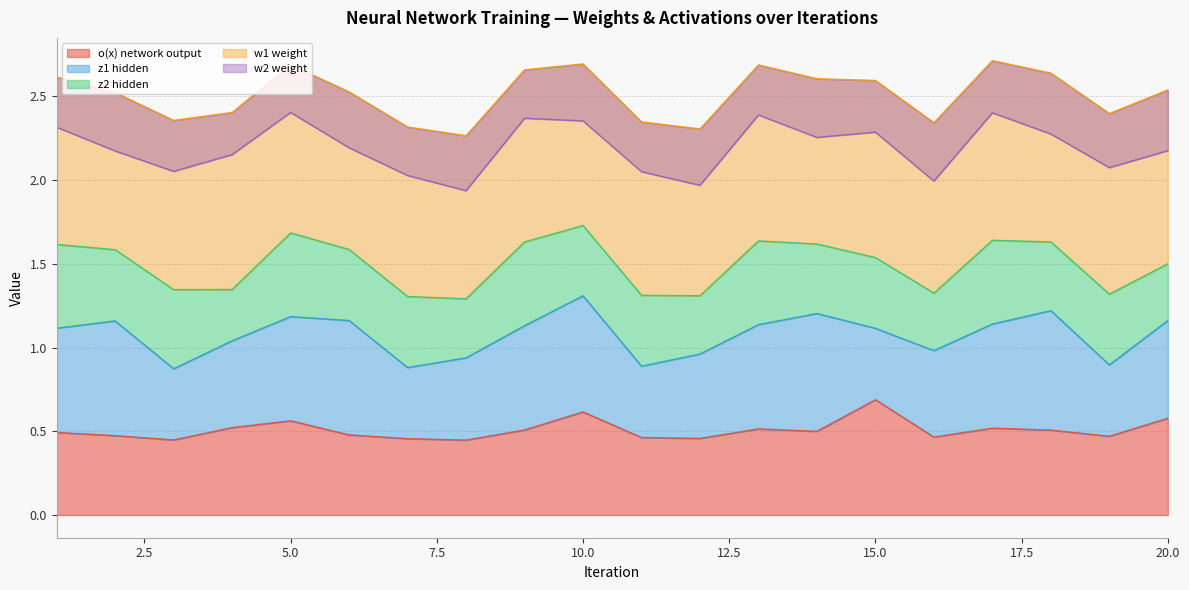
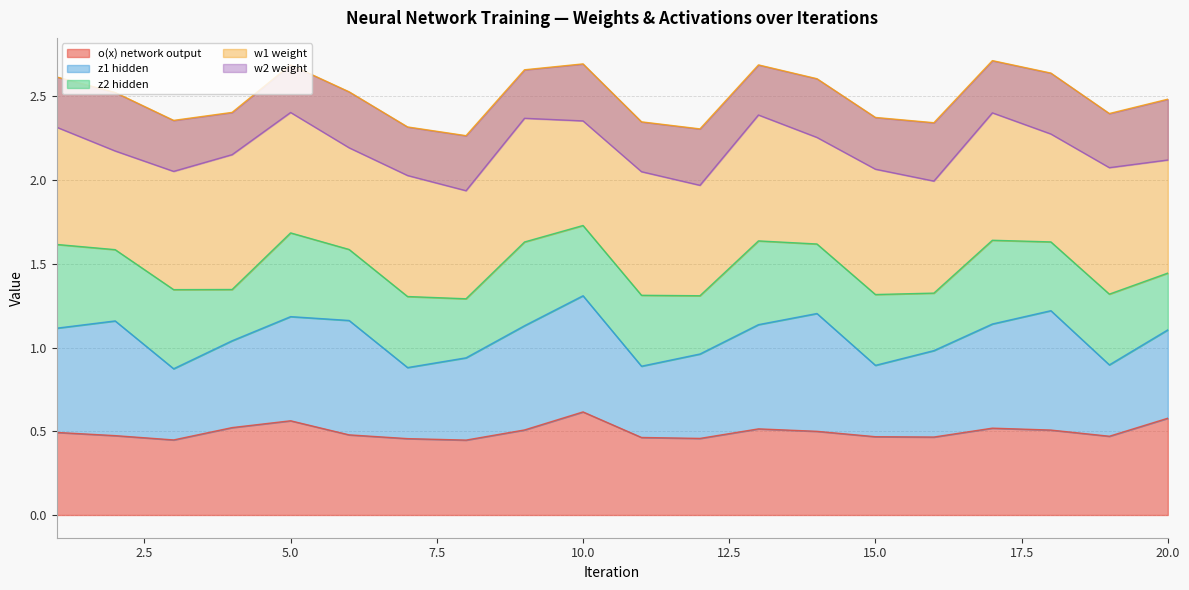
  {
    "o(x) network output": {
      "5.0": 0.56,
      "10.0": 0.62,
-     "15.0": 0.69,
+     "15.0": 0.47,
      "20.0": 0.58
    },
    "z1 hidden": {
      "5.0": 0.62,
      "10.0": 0.69,
      "15.0": 0.43,
-     "20.0": 0.58
+     "20.0": 0.53
    },
    "z2 hidden": {
      "5.0": 0.50,
      "10.0": 0.42,
      "15.0": 0.42,
      "20.0": 0.34
    }
  }
